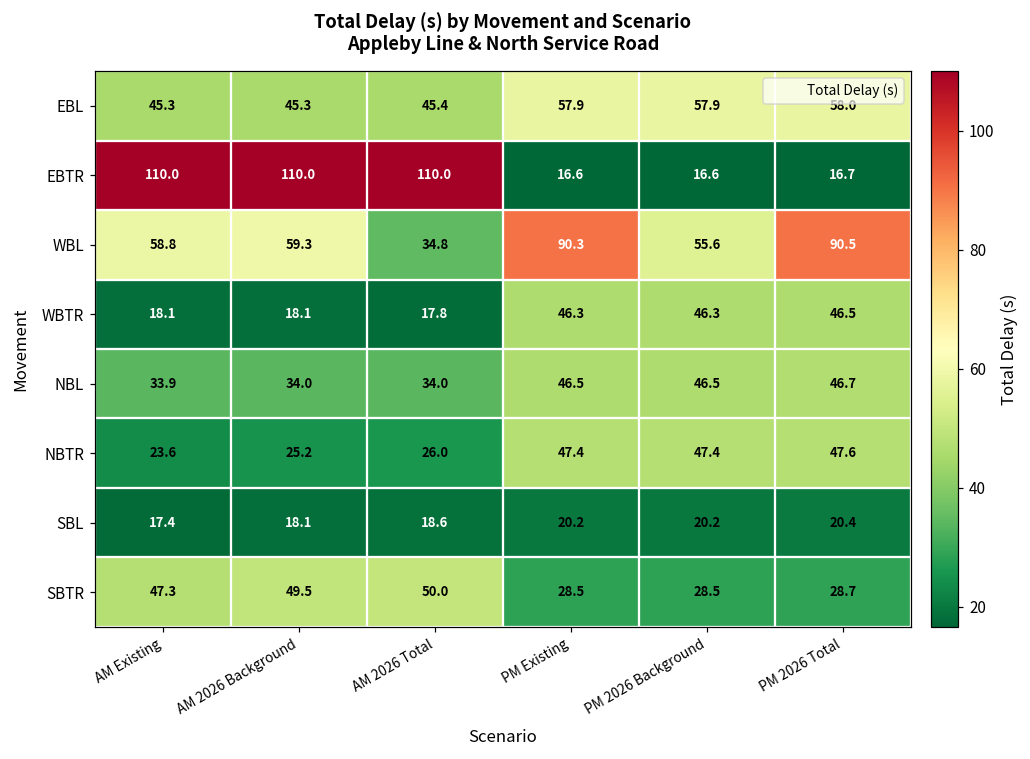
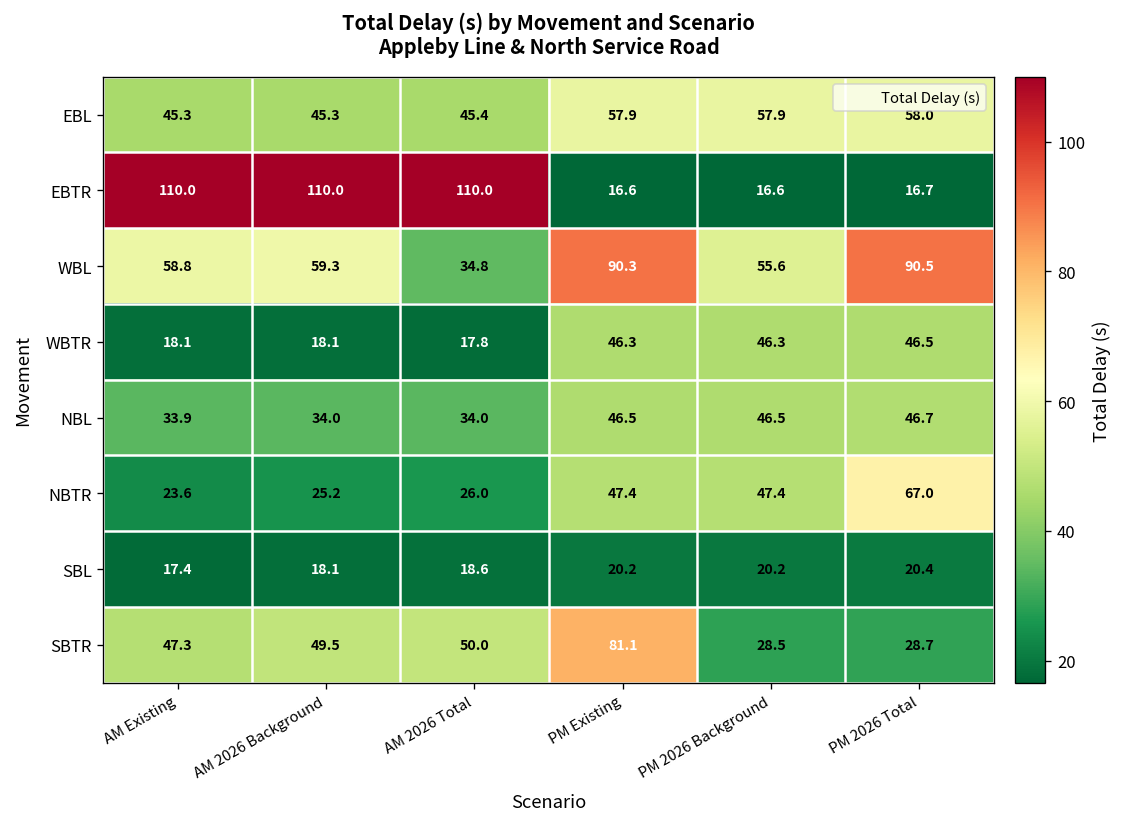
  {
    "EBL": {
      "AM Existing": 45.3,
      "AM 2026 Background": 45.3,
      "AM 2026 Total": 45.4,
      "PM Existing": 57.9,
      "PM 2026 Background": 57.9
    },
    "EBTR": {
      "AM Existing": 110.0,
      "AM 2026 Background": 110.0,
      "AM 2026 Total": 110.0,
      "PM Existing": 16.6,
      "PM 2026 Background": 16.6,
      "PM 2026 Total": 16.7
    },
    "WBL": {
      "AM Existing": 58.8,
      "AM 2026 Background": 59.3,
      "AM 2026 Total": 34.8,
      "PM Existing": 90.3,
      "PM 2026 Background": 55.6,
      "PM 2026 Total": 90.5
    },
    "WBTR": {
      "AM Existing": 18.1,
      "AM 2026 Background": 18.1,
      "AM 2026 Total": 17.8,
      "PM Existing": 46.3,
      "PM 2026 Background": 46.3,
      "PM 2026 Total": 46.5
    },
    "NBL": {
      "AM Existing": 33.9,
      "AM 2026 Background": 34.0,
      "AM 2026 Total": 34.0,
      "PM Existing": 46.5,
      "PM 2026 Background": 46.5,
      "PM 2026 Total": 46.7
    },
    "NBTR": {
      "AM Existing": 23.6,
      "AM 2026 Background": 25.2,
      "AM 2026 Total": 26.0,
      "PM Existing": 47.4,
      "PM 2026 Background": 47.4,
-     "PM 2026 Total": 47.6
+     "PM 2026 Total": 67.0
    },
    "SBL": {
      "AM Existing": 17.4,
      "AM 2026 Background": 18.1,
      "AM 2026 Total": 18.6,
      "PM Existing": 20.2,
      "PM 2026 Background": 20.2,
      "PM 2026 Total": 20.4
    },
    "SBTR": {
      "AM Existing": 47.3,
      "AM 2026 Background": 49.5,
      "AM 2026 Total": 50.0,
-     "PM Existing": 28.5,
+     "PM Existing": 81.1,
      "PM 2026 Background": 28.5,
      "PM 2026 Total": 28.7
    }
  }
